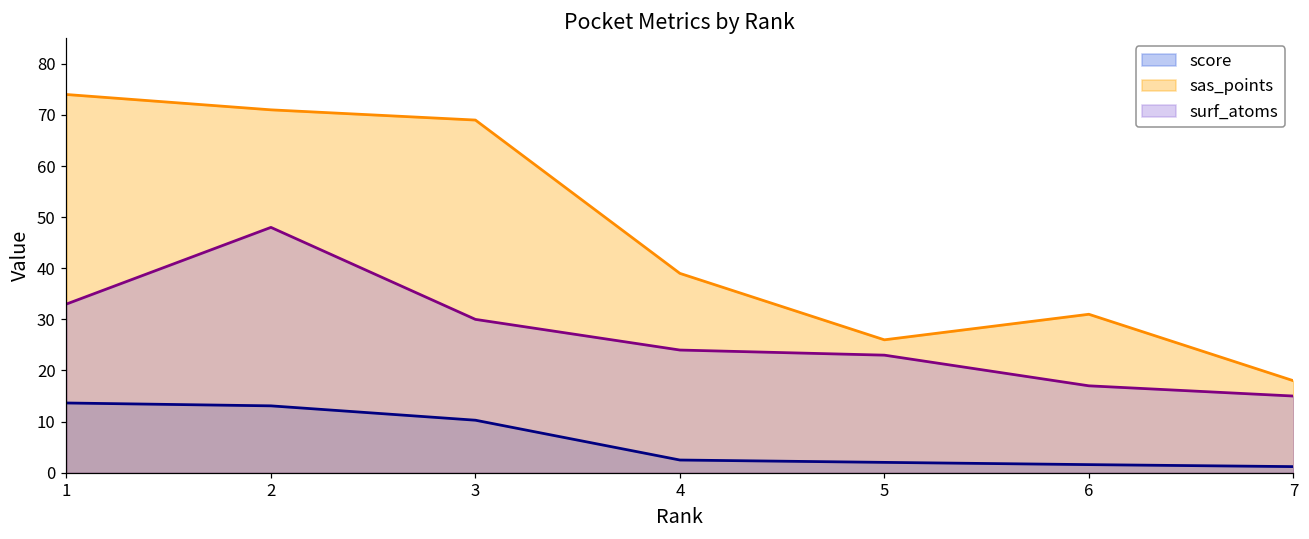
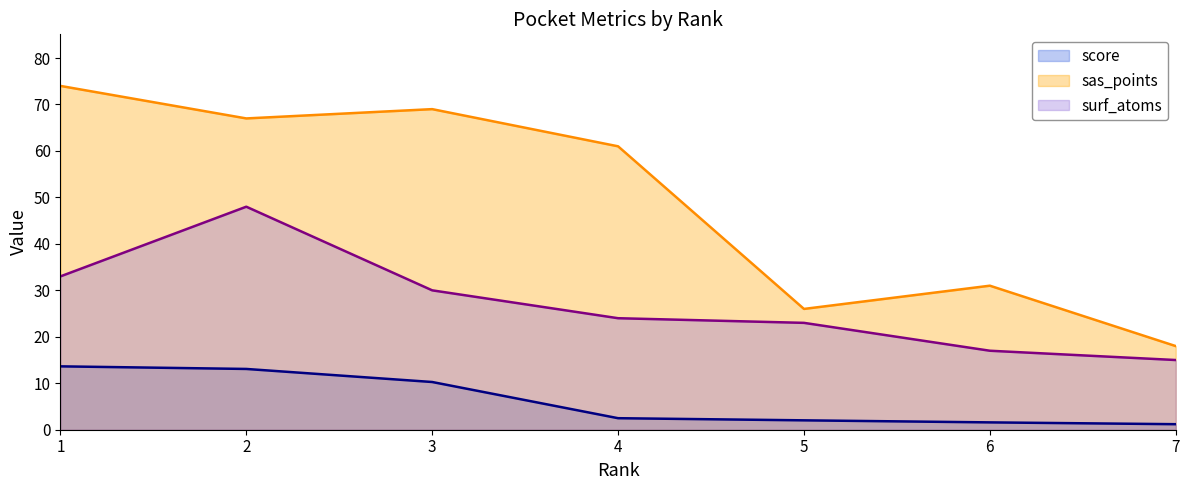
  {
    "sas_points": {
      "1": 74,
-     "2": 71,
+     "2": 67,
      "3": 69,
-     "4": 39,
+     "4": 61,
      "5": 26,
      "6": 31,
      "7": 18
    }
  }
